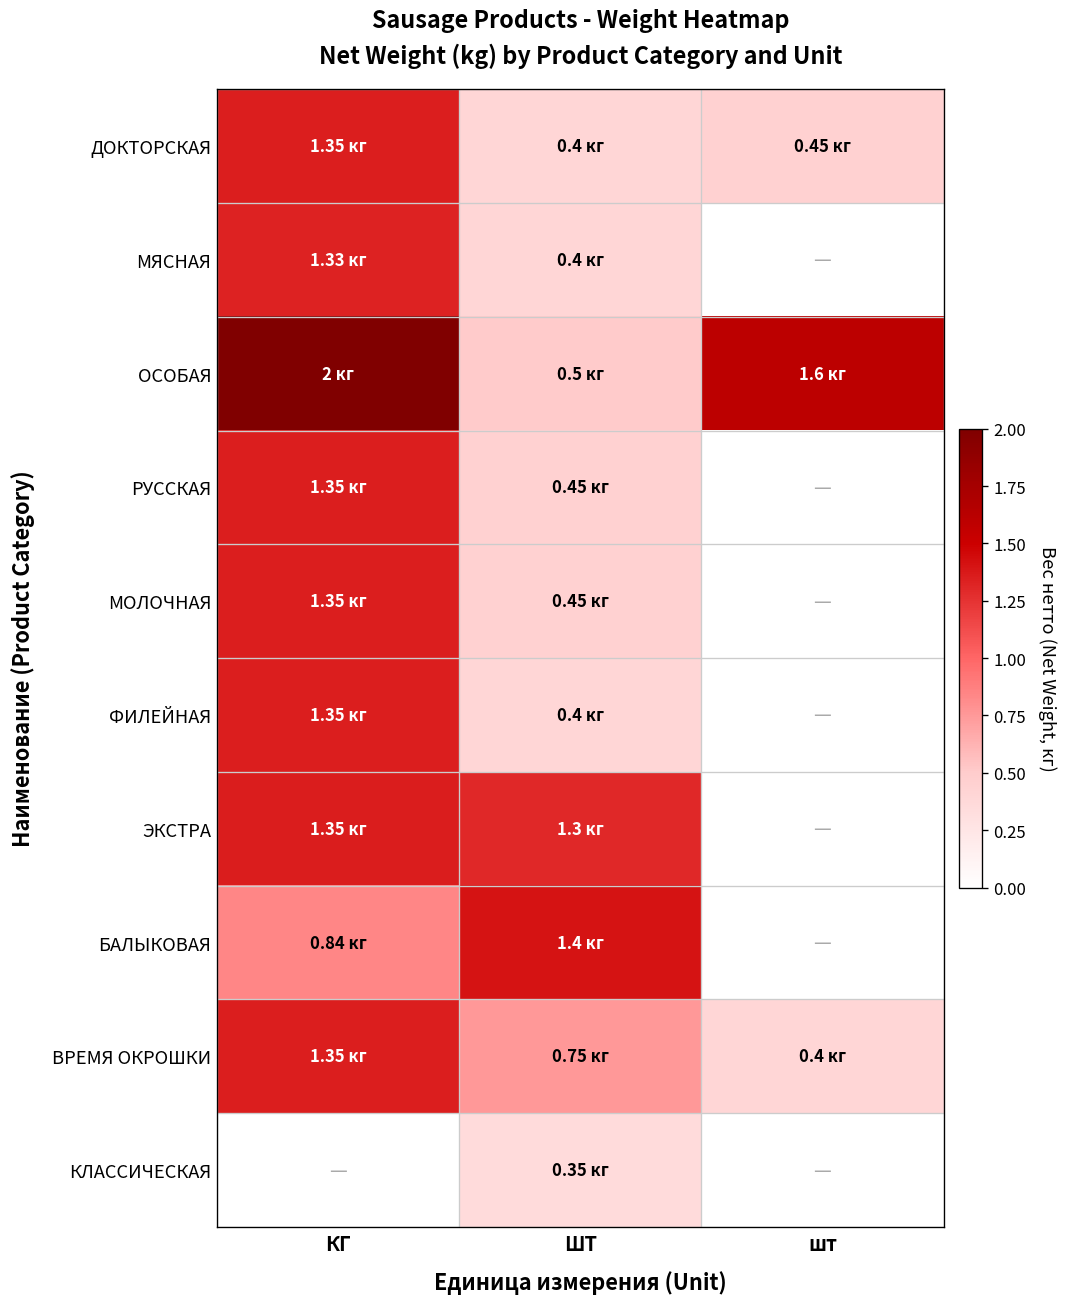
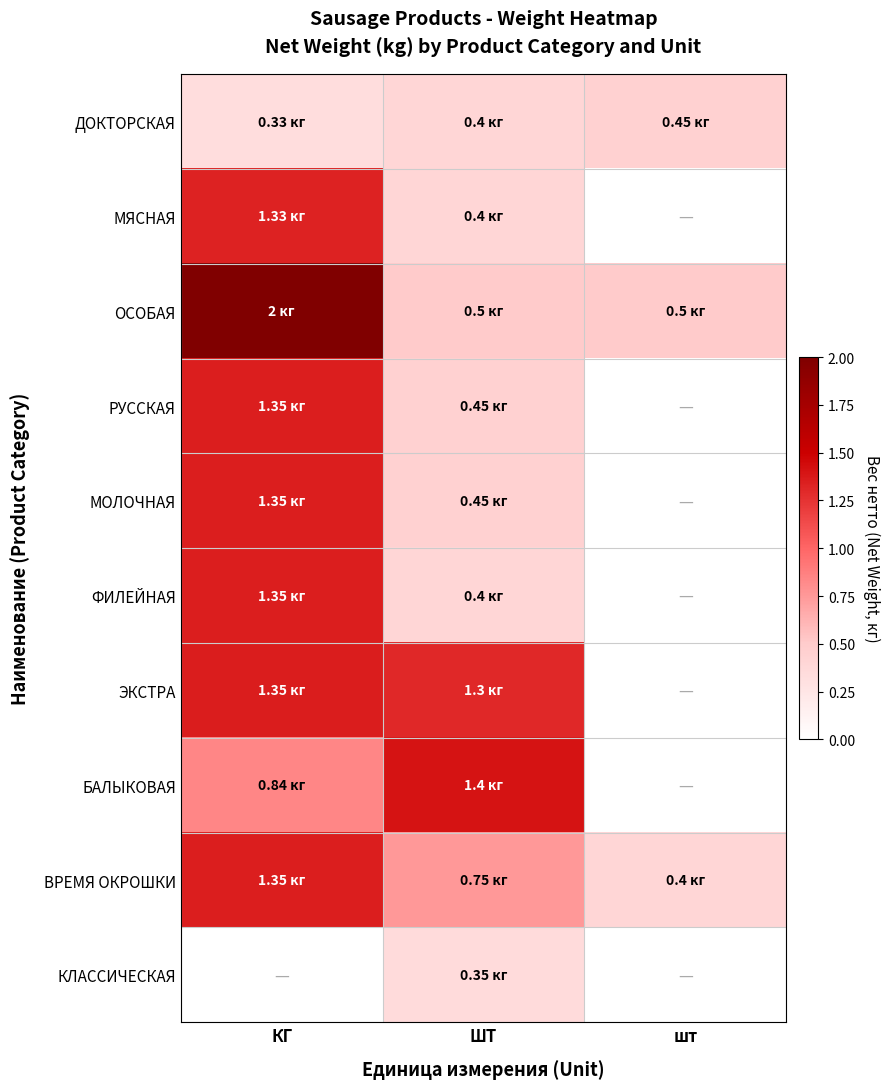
  {
    "ДОКТОРСКАЯ": {
-     "КГ": 1.35
+     "КГ": 0.33
    },
    "ОСОБАЯ": {
-     "шт": 1.6
+     "шт": 0.5
    }
  }
